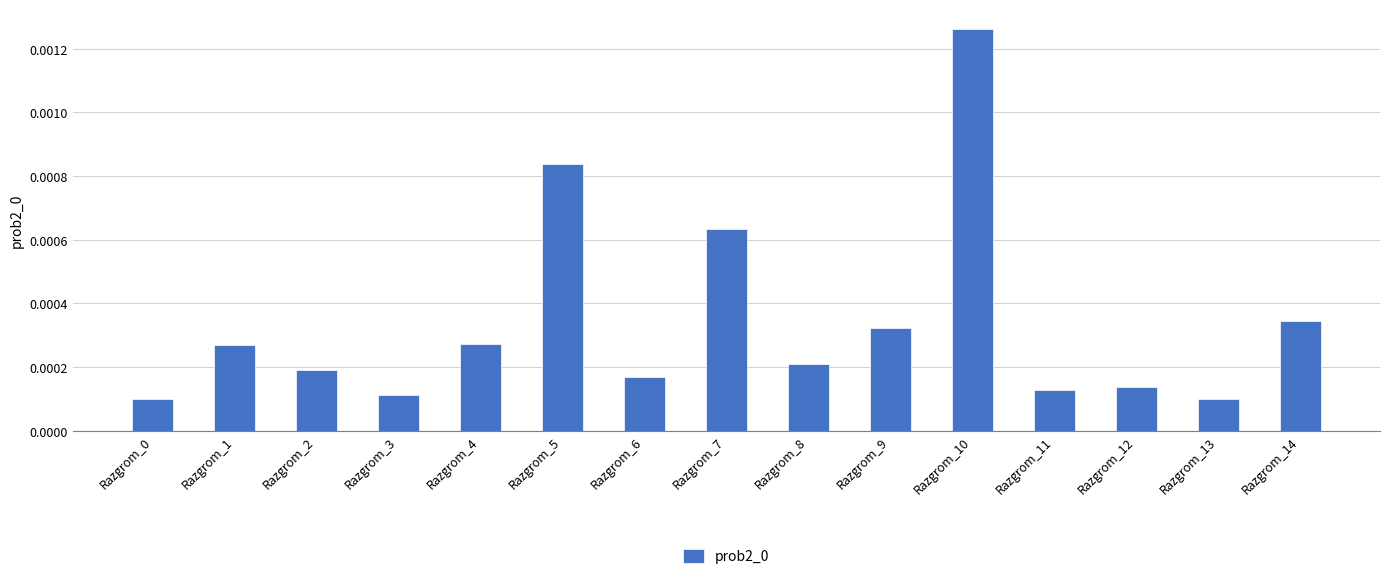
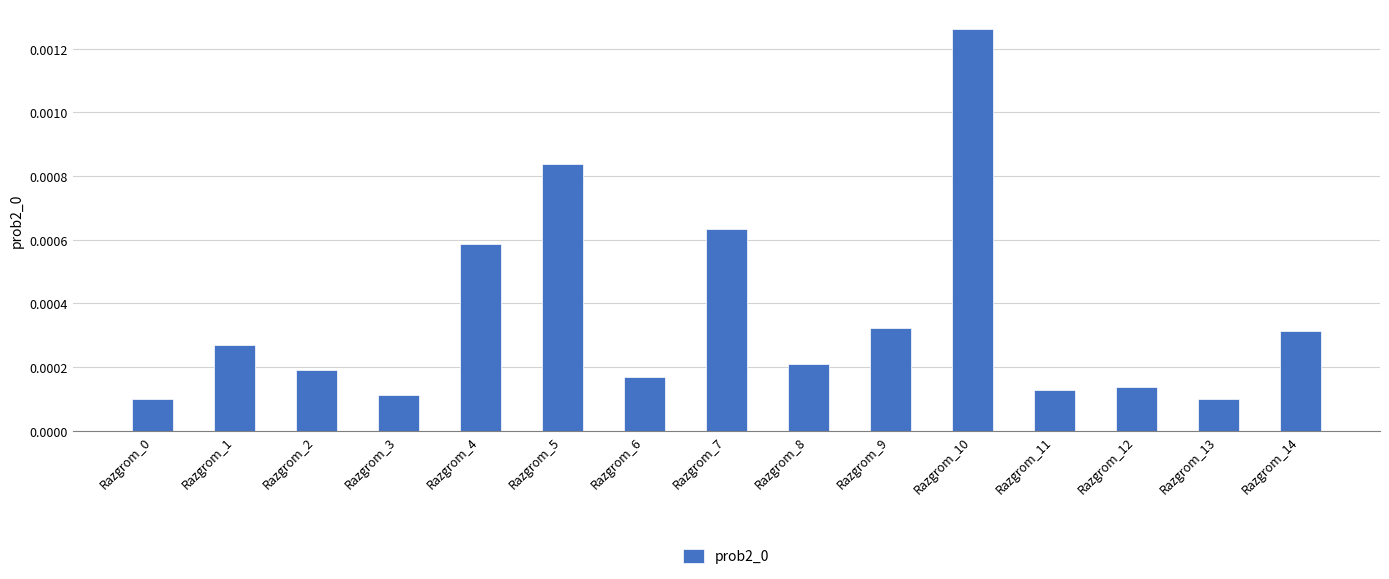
  {
    "Razgrom_0": 0.00010,
    "Razgrom_1": 0.00027,
    "Razgrom_2": 0.00019,
    "Razgrom_3": 0.00011,
-   "Razgrom_4": 0.00027,
+   "Razgrom_4": 0.00059,
    "Razgrom_5": 0.00084,
    "Razgrom_6": 0.00017,
    "Razgrom_7": 0.00063,
    "Razgrom_8": 0.00021,
    "Razgrom_9": 0.00032,
    "Razgrom_10": 0.00126,
    "Razgrom_11": 0.00013,
    "Razgrom_12": 0.00014,
    "Razgrom_13": 0.00010,
-   "Razgrom_14": 0.00034
+   "Razgrom_14": 0.00031
  }
